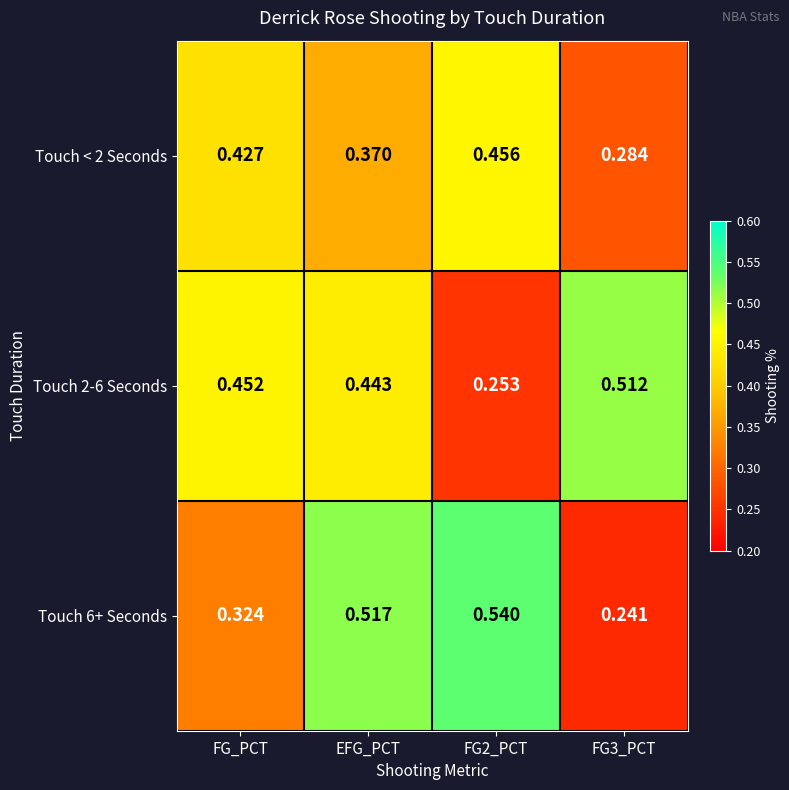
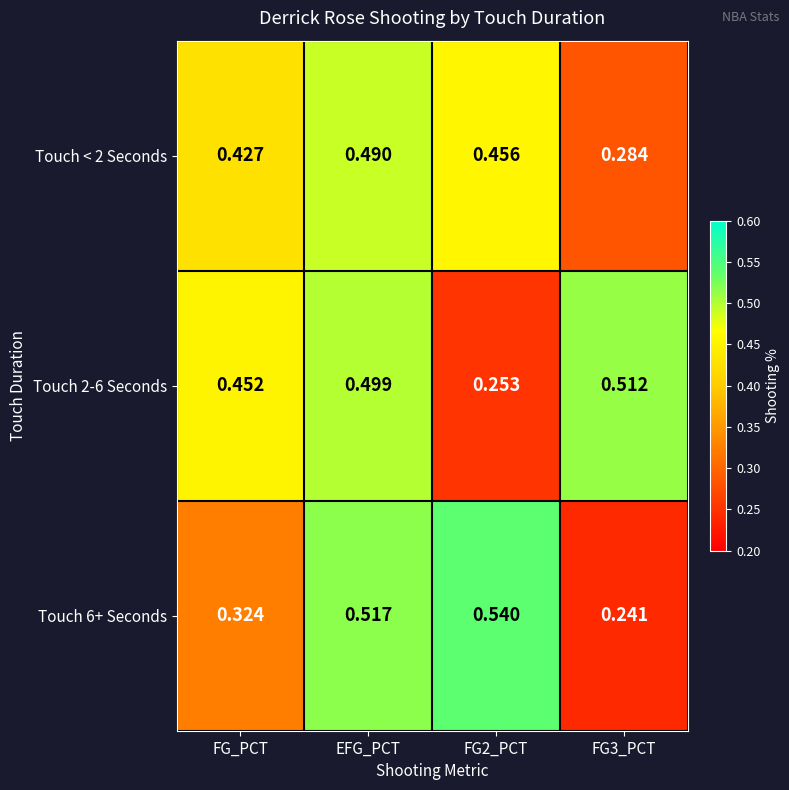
  {
    "Touch < 2 Seconds": {
      "FG_PCT": 0.427,
-     "EFG_PCT": 0.370,
+     "EFG_PCT": 0.490,
      "FG2_PCT": 0.456,
      "FG3_PCT": 0.284
    },
    "Touch 2-6 Seconds": {
      "FG_PCT": 0.452,
-     "EFG_PCT": 0.443,
+     "EFG_PCT": 0.499,
      "FG2_PCT": 0.253,
      "FG3_PCT": 0.512
    },
    "Touch 6+ Seconds": {
      "FG_PCT": 0.324,
      "EFG_PCT": 0.517,
      "FG2_PCT": 0.540,
      "FG3_PCT": 0.241
    }
  }
